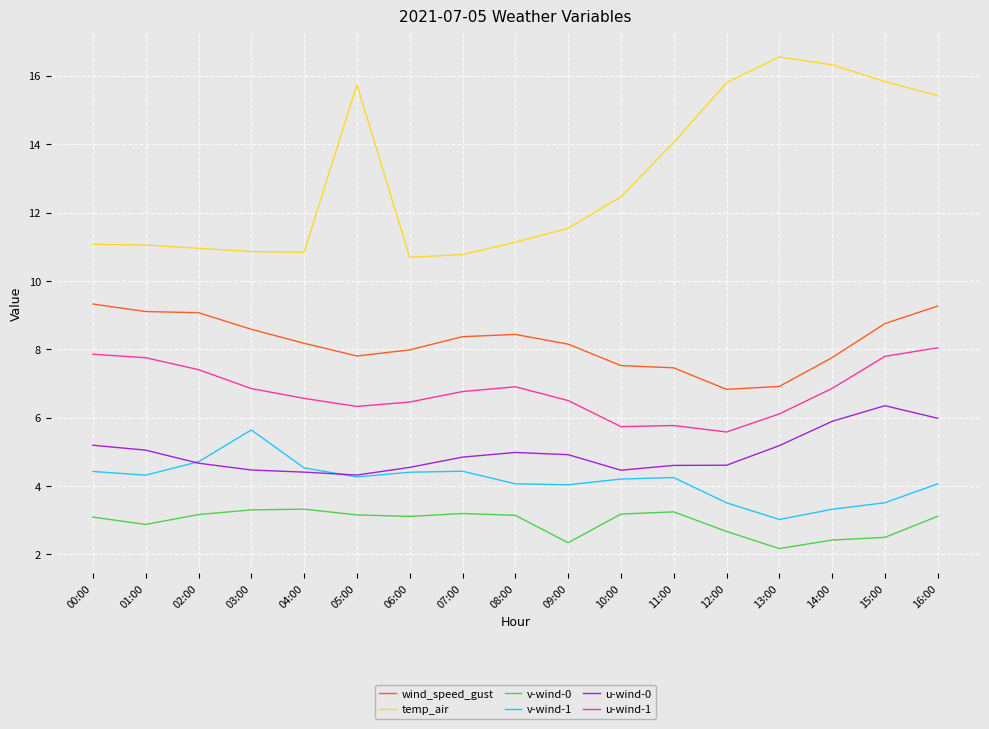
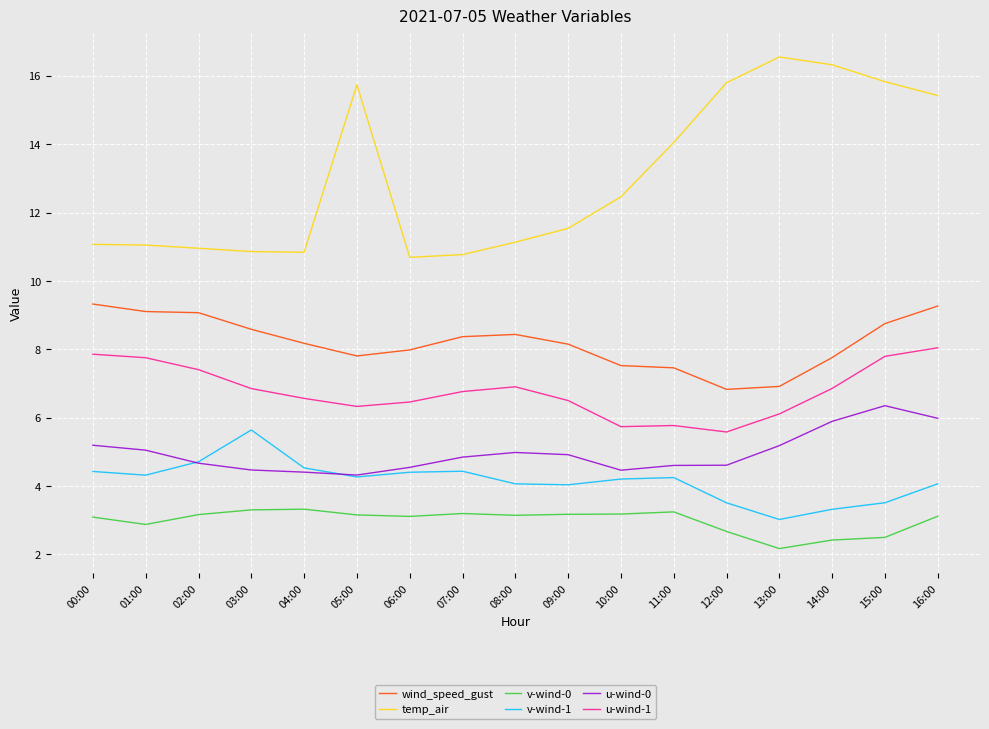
  {
    "wind_speed_gust": {
      "00:00": 9.3,
      "01:00": 9.1,
      "02:00": 9.1,
      "03:00": 8.6,
      "04:00": 8.2,
      "05:00": 7.8,
      "06:00": 8.0,
      "07:00": 8.4,
      "08:00": 8.4,
      "09:00": 8.2,
      "10:00": 7.5,
      "11:00": 7.5,
      "12:00": 6.8,
      "13:00": 6.9,
      "14:00": 7.8,
      "15:00": 8.8,
      "16:00": 9.3
    },
    "temp_air": {
      "00:00": 11.1,
      "01:00": 11.0,
      "02:00": 11.0,
      "03:00": 10.9,
      "04:00": 10.8,
      "05:00": 15.7,
      "06:00": 10.7,
      "07:00": 10.8,
      "08:00": 11.1,
      "09:00": 11.5,
      "10:00": 12.5,
      "11:00": 14.0,
      "12:00": 15.8,
      "13:00": 16.5,
      "14:00": 16.3,
      "15:00": 15.8,
      "16:00": 15.4
    },
    "v-wind-0": {
      "00:00": 3.1,
      "01:00": 2.9,
      "02:00": 3.2,
      "03:00": 3.3,
      "04:00": 3.3,
      "05:00": 3.2,
      "06:00": 3.1,
      "07:00": 3.2,
      "08:00": 3.1,
-     "09:00": 2.3,
+     "09:00": 3.2,
      "10:00": 3.2,
      "11:00": 3.2,
      "12:00": 2.7,
      "13:00": 2.2,
      "14:00": 2.4,
      "15:00": 2.5,
      "16:00": 3.1
    },
    "v-wind-1": {
      "00:00": 4.4,
      "01:00": 4.3,
      "03:00": 5.6,
      "04:00": 4.5,
      "06:00": 4.4,
      "07:00": 4.4,
      "08:00": 4.1,
      "09:00": 4.0,
      "10:00": 4.2,
      "11:00": 4.2,
      "12:00": 3.5,
      "13:00": 3.0,
      "14:00": 3.3,
      "15:00": 3.5,
      "16:00": 4.1
    },
    "u-wind-0": {
      "00:00": 5.2,
      "01:00": 5.0,
      "03:00": 4.5,
      "04:00": 4.4,
      "06:00": 4.5,
      "07:00": 4.8,
      "08:00": 5.0,
      "09:00": 4.9,
      "10:00": 4.5,
      "11:00": 4.6,
      "12:00": 4.6,
      "13:00": 5.2,
      "14:00": 5.9,
      "15:00": 6.4,
      "16:00": 6.0
    },
    "u-wind-1": {
      "00:00": 7.9,
      "01:00": 7.8,
      "02:00": 7.4,
      "03:00": 6.9,
      "04:00": 6.6,
      "05:00": 6.3,
      "06:00": 6.5,
      "07:00": 6.8,
      "08:00": 6.9,
      "09:00": 6.5,
      "10:00": 5.7,
      "11:00": 5.8,
      "12:00": 5.6,
      "13:00": 6.1,
      "14:00": 6.9,
      "15:00": 7.8,
      "16:00": 8.0
    }
  }
